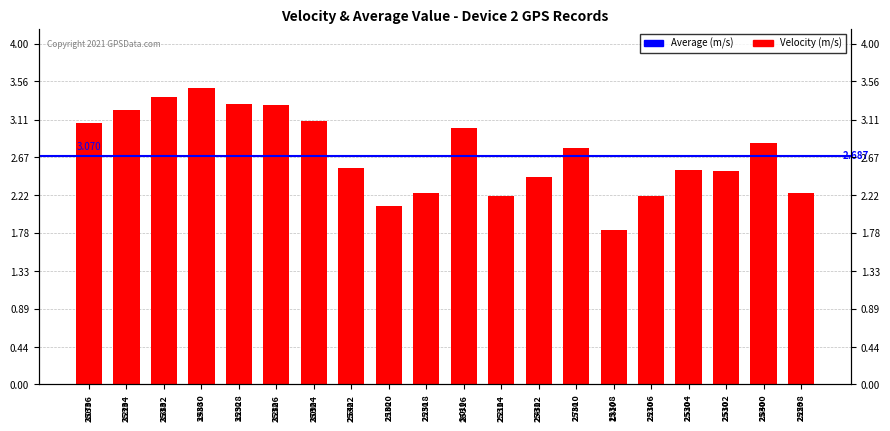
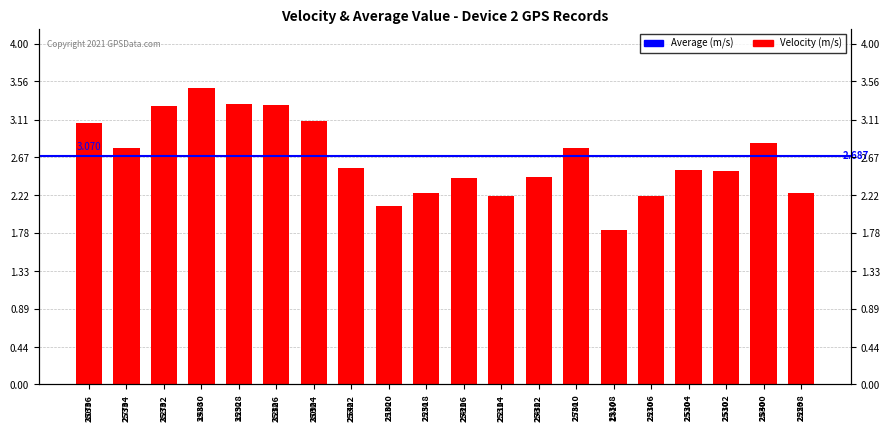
  {
    "25336": 3.070,
-   "25334": 3.220,
-   "25332": 3.380,
-   "25316": 3.010
+   "25334": 2.770,
+   "25332": 3.270,
+   "25316": 2.420
  }
